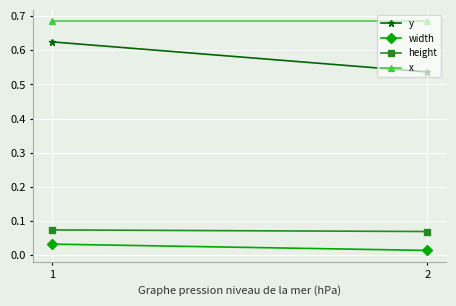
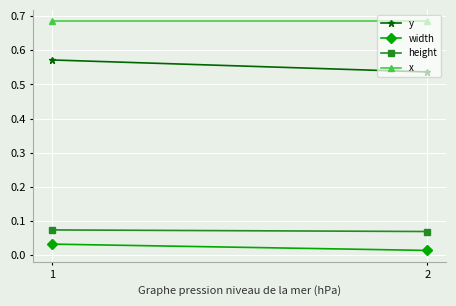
  {
    "y": {
-     "1": 0.62
+     "1": 0.57
    },
    "x": {
      "1": 0.68
    }
  }
